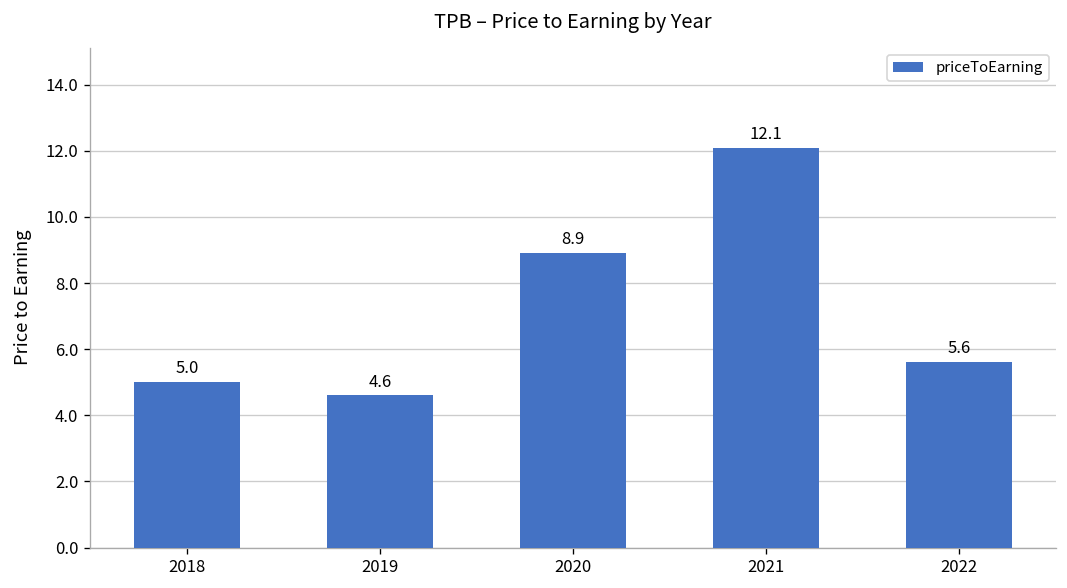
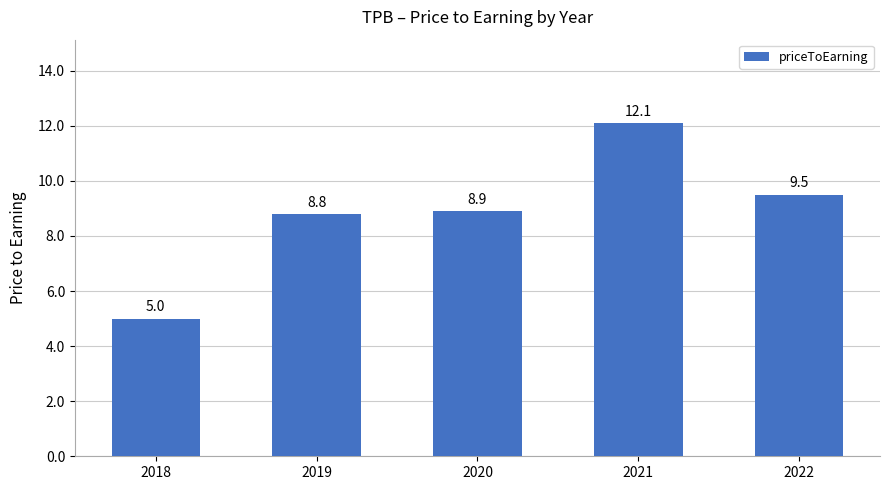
  {
    "2018": 5.0,
-   "2019": 4.6,
+   "2019": 8.8,
    "2020": 8.9,
    "2021": 12.1,
-   "2022": 5.6
+   "2022": 9.5
  }
